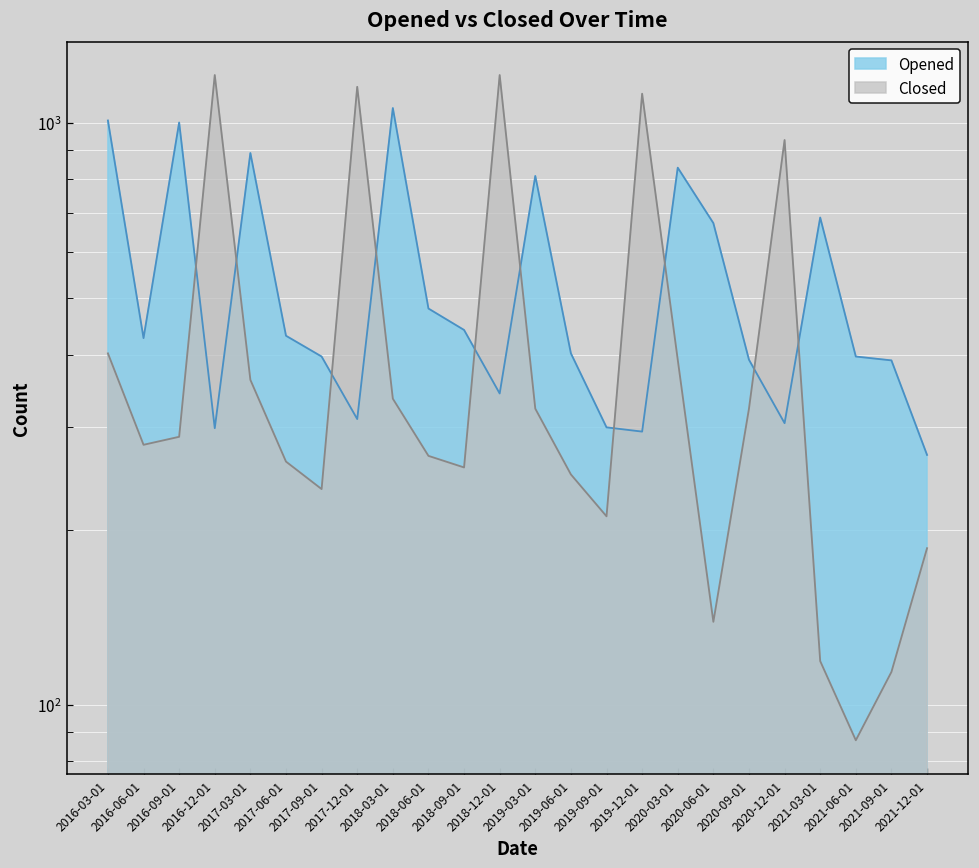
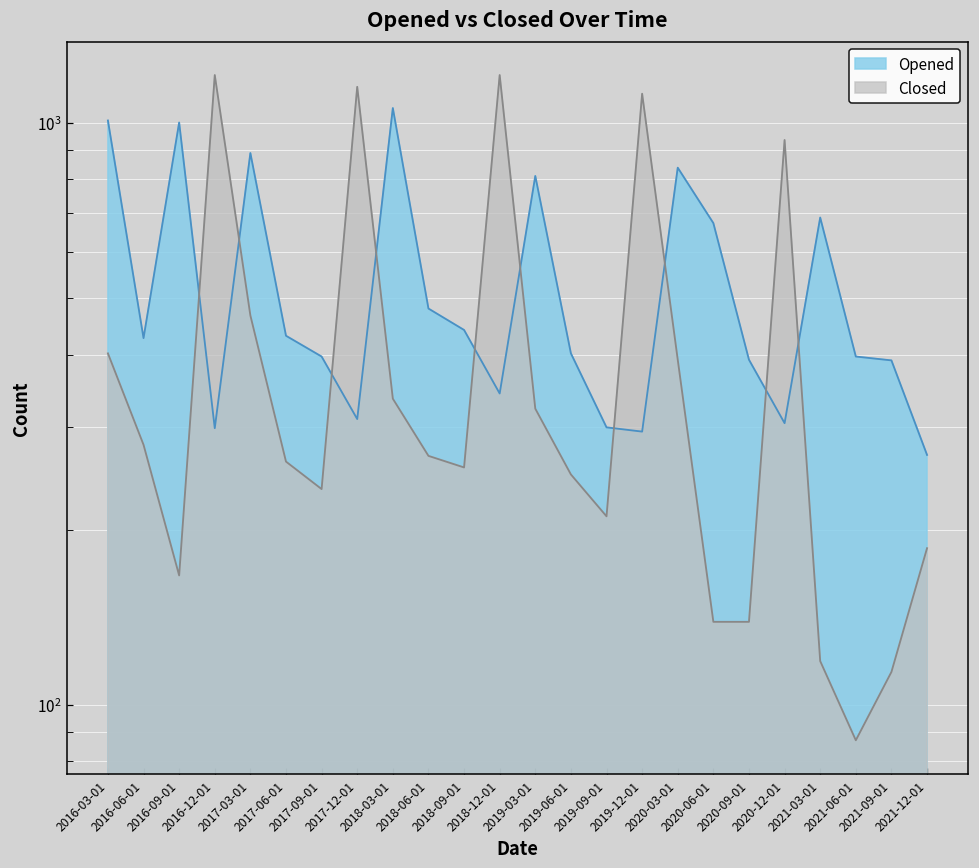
  {
    "Opened": {
      "2016-03-01": 1010,
      "2016-06-01": 430,
      "2016-09-01": 1000,
      "2016-12-01": 300,
      "2017-03-01": 890,
      "2017-06-01": 430,
      "2017-09-01": 400,
      "2017-12-01": 310,
      "2018-03-01": 1060,
      "2018-06-01": 480,
      "2018-09-01": 440,
      "2018-12-01": 340,
      "2019-03-01": 810,
      "2019-06-01": 400,
      "2019-09-01": 300,
      "2019-12-01": 300,
      "2020-03-01": 840,
      "2020-06-01": 670,
      "2020-09-01": 390,
      "2020-12-01": 310,
      "2021-03-01": 690,
      "2021-06-01": 400,
      "2021-09-01": 390,
      "2021-12-01": 270
    },
    "Closed": {
      "2016-03-01": 400,
      "2016-06-01": 280,
-     "2016-09-01": 290,
+     "2016-09-01": 167,
      "2016-12-01": 1210,
-     "2017-03-01": 360,
+     "2017-03-01": 470,
      "2017-06-01": 260,
      "2017-09-01": 240,
      "2017-12-01": 1150,
      "2018-03-01": 340,
      "2018-06-01": 270,
      "2018-09-01": 260,
      "2018-12-01": 1210,
      "2019-03-01": 320,
      "2019-06-01": 250,
      "2019-09-01": 211,
      "2019-12-01": 1120,
      "2020-03-01": 390,
      "2020-06-01": 139,
-     "2020-09-01": 320,
+     "2020-09-01": 139,
      "2020-12-01": 940,
      "2021-03-01": 119,
      "2021-06-01": 87,
      "2021-09-01": 114,
      "2021-12-01": 186
    }
  }
